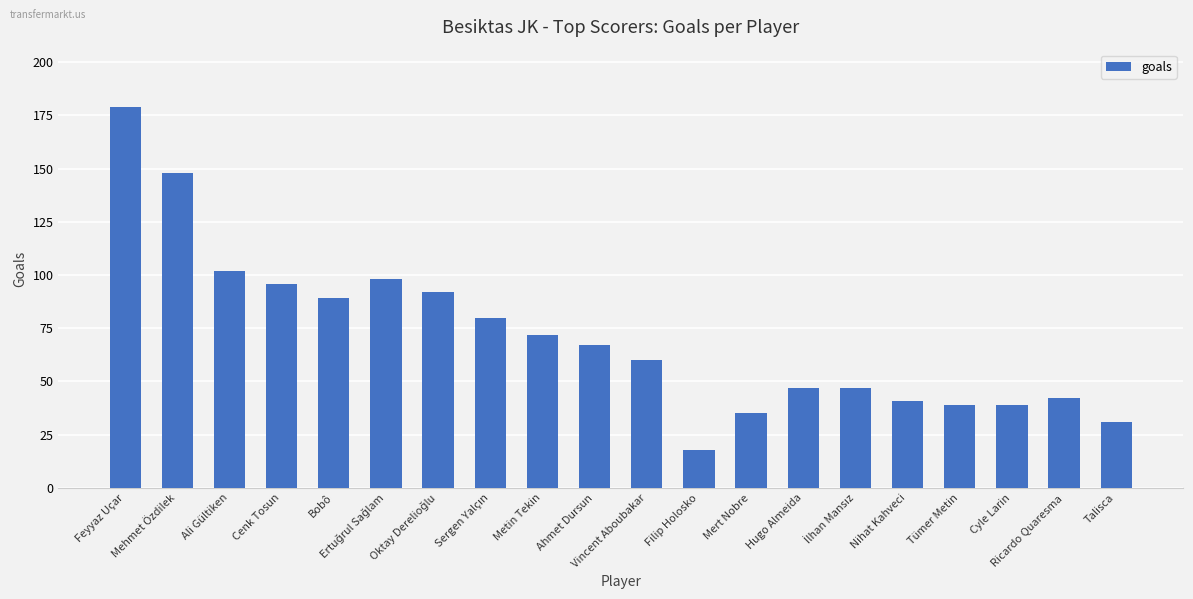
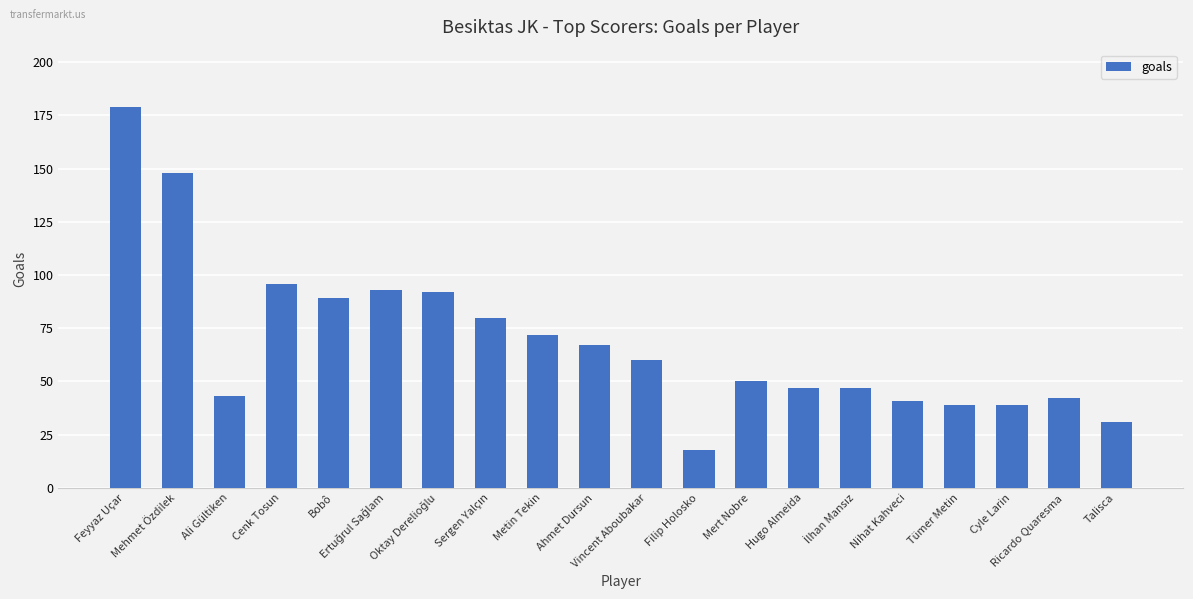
  {
    "Feyyaz Uçar": 179,
    "Mehmet Özdilek": 148,
-   "Ali Gültiken": 102,
+   "Ali Gültiken": 43,
    "Cenk Tosun": 96,
    "Bobô": 89,
-   "Ertuğrul Sağlam": 98,
+   "Ertuğrul Sağlam": 93,
    "Oktay Derelioğlu": 92,
    "Sergen Yalçın": 80,
    "Metin Tekin": 72,
    "Ahmet Dursun": 67,
    "Vincent Aboubakar": 60,
    "Filip Holosko": 18,
-   "Mert Nobre": 35,
+   "Mert Nobre": 50,
    "Hugo Almeida": 47,
    "İlhan Mansız": 47,
    "Nihat Kahveci": 41,
    "Tümer Metin": 39,
    "Cyle Larin": 39,
    "Ricardo Quaresma": 42,
    "Talisca": 31
  }
